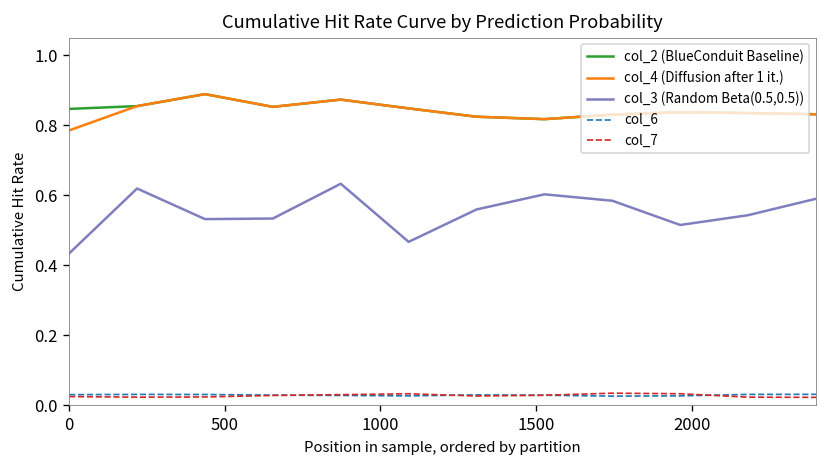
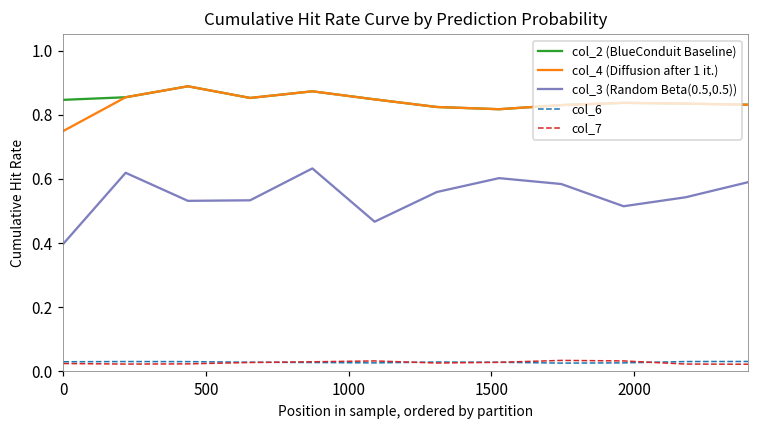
  {
    "col_2 (BlueConduit Baseline)": {
      "0": 0.85
    },
    "col_4 (Diffusion after 1 it.)": {
-     "0": 0.79
+     "0": 0.75
    },
    "col_3 (Random Beta(0.5,0.5))": {
-     "0": 0.43
+     "0": 0.40
    }
  }
